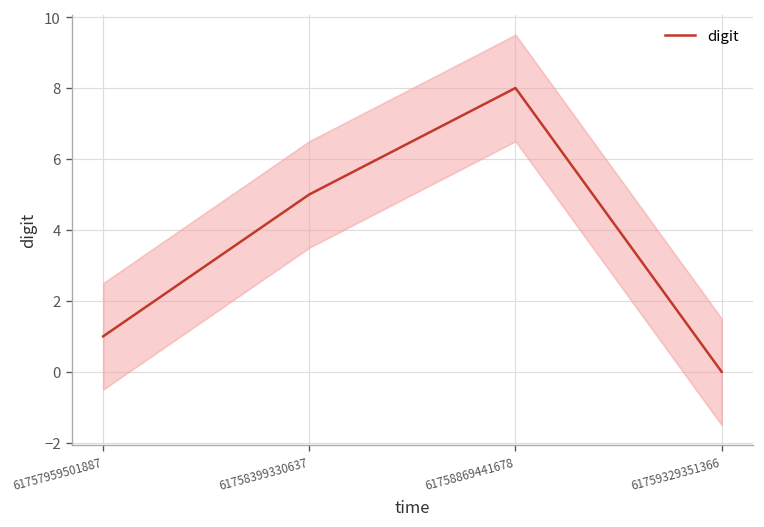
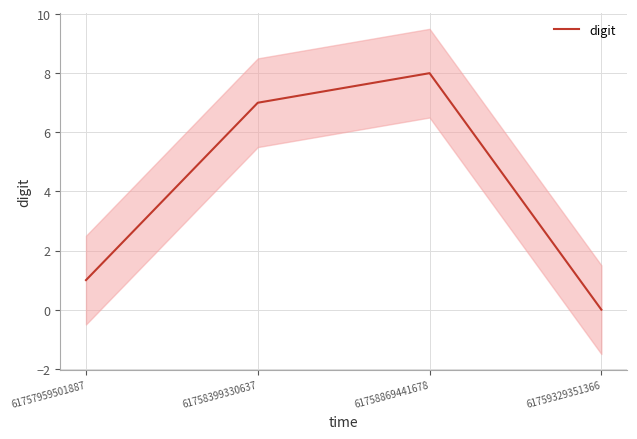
  {
    "digit": {
      "61757959501887": 1,
-     "61758399330637": 5,
+     "61758399330637": 7,
      "61758869441678": 8,
      "61759329351366": 0
    }
  }
